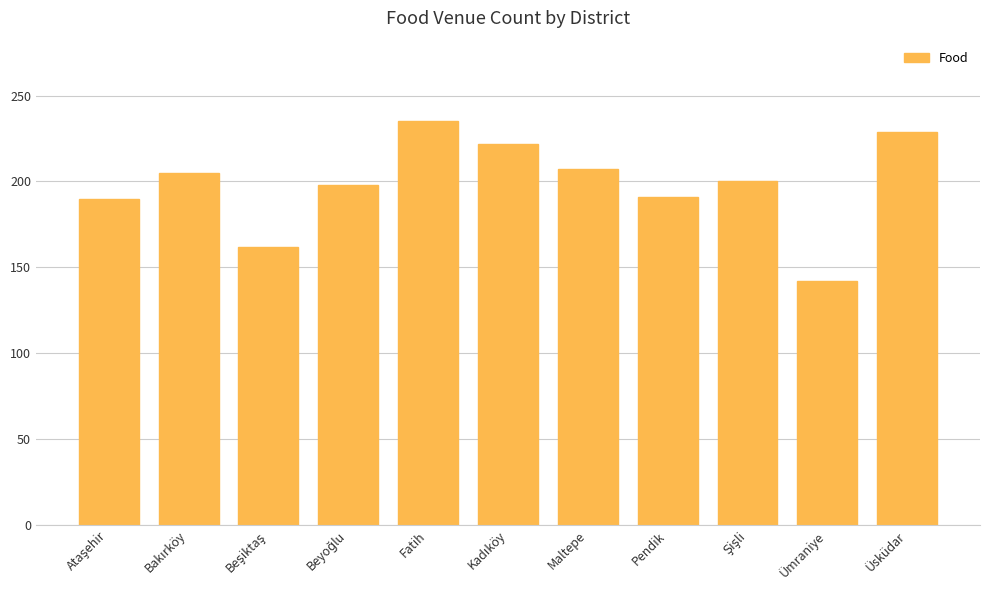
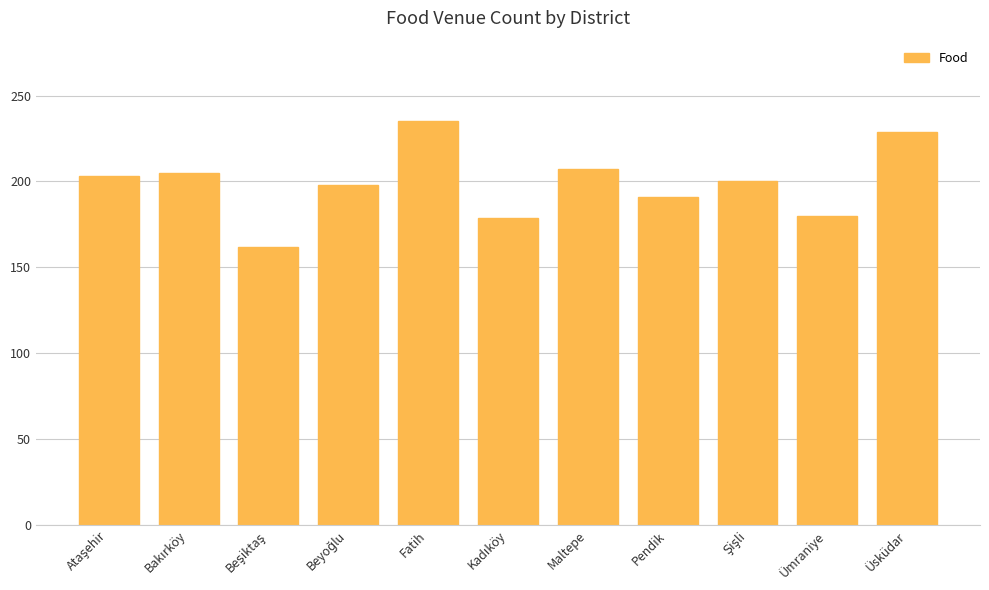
  {
-   "Ataşehir": 190,
+   "Ataşehir": 203,
    "Bakırköy": 205,
    "Beşiktaş": 162,
    "Beyoğlu": 198,
    "Fatih": 235,
-   "Kadıköy": 222,
+   "Kadıköy": 179,
    "Maltepe": 207,
    "Pendik": 191,
    "Şişli": 200,
-   "Ümraniye": 142,
+   "Ümraniye": 180,
    "Üsküdar": 229
  }
